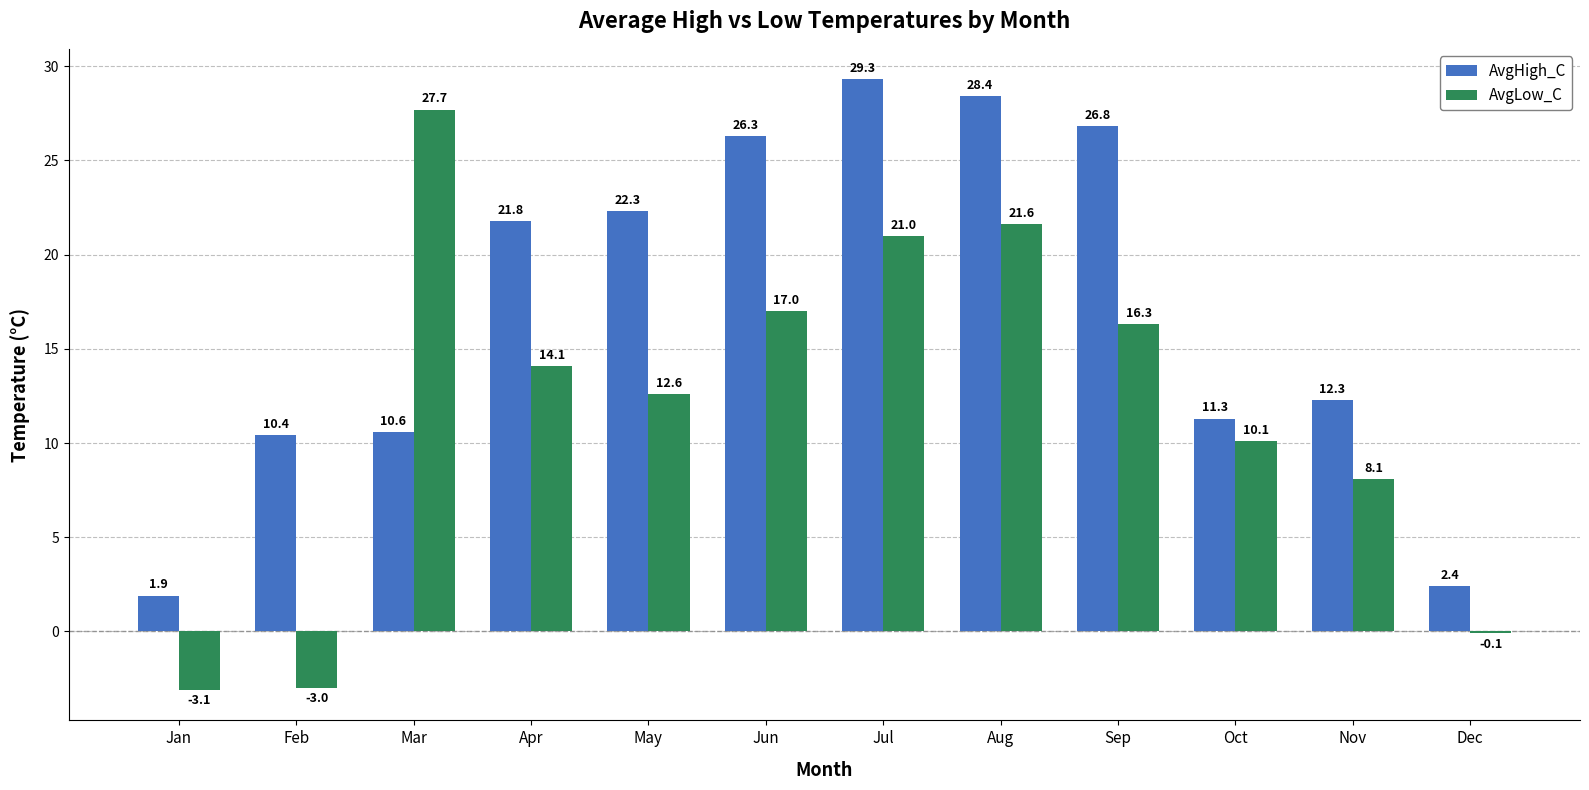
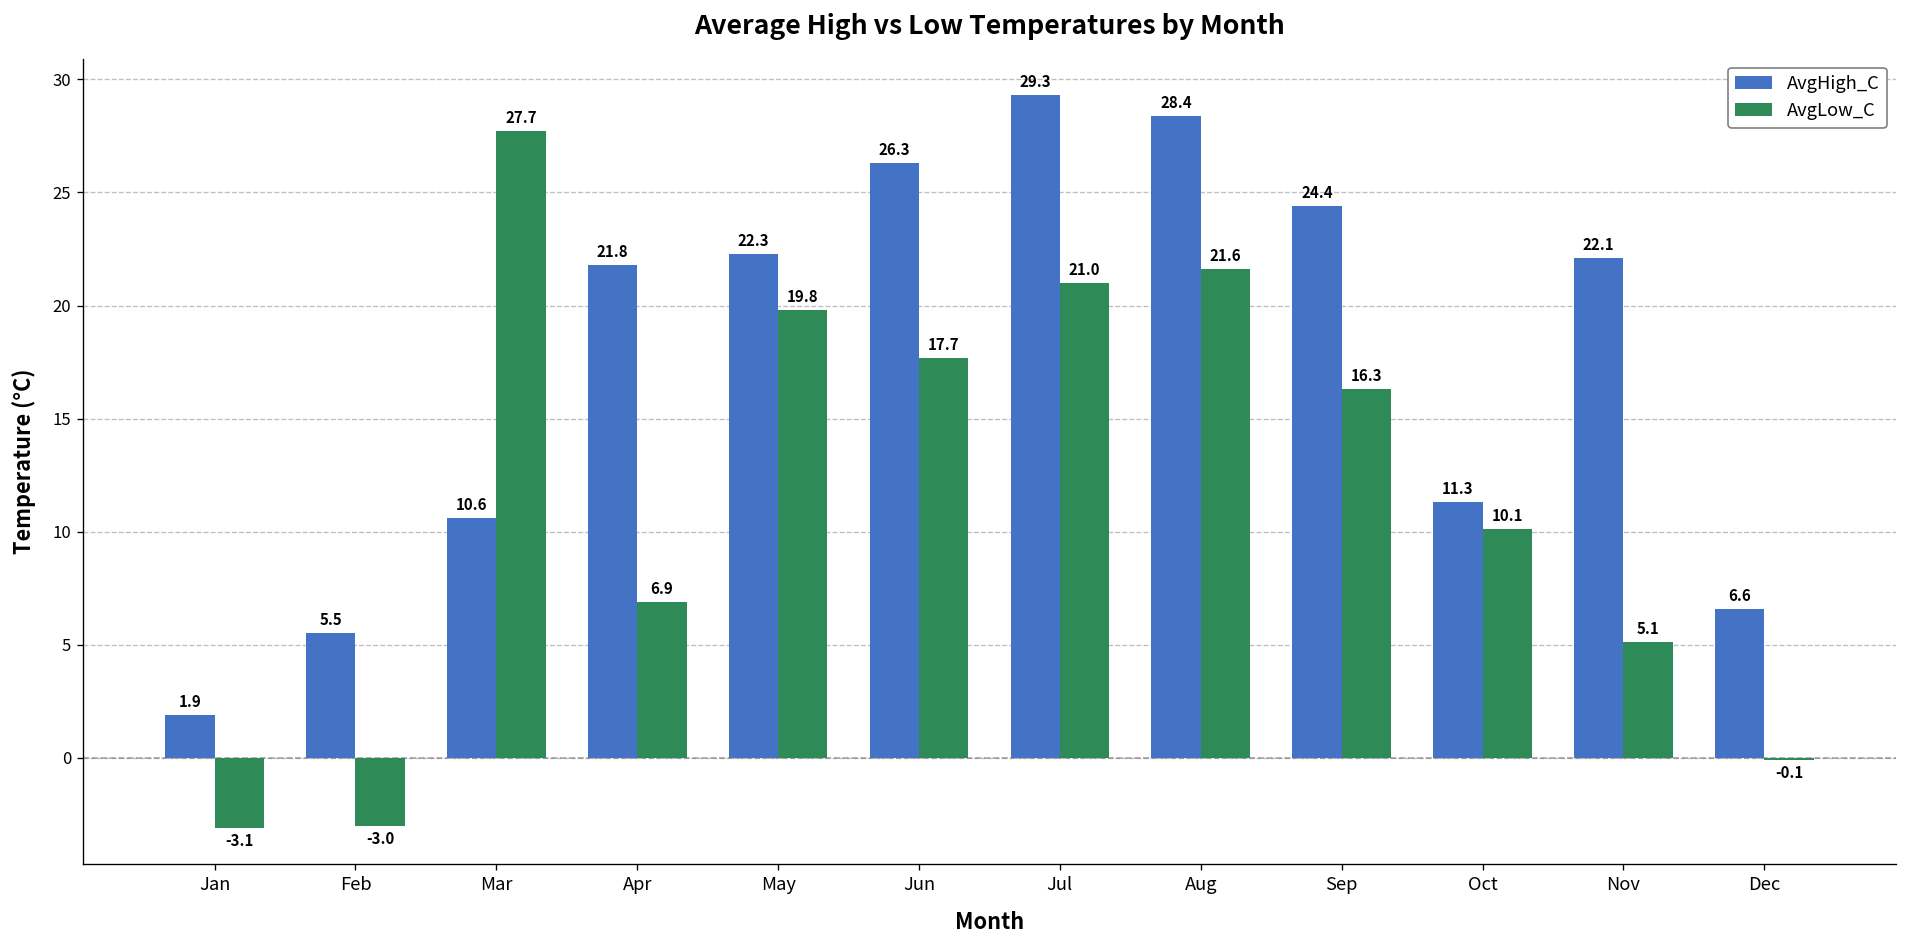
  {
    "AvgHigh_C": {
      "Jan": 1.9,
-     "Feb": 10.4,
+     "Feb": 5.5,
      "Mar": 10.6,
      "Apr": 21.8,
      "May": 22.3,
      "Jun": 26.3,
      "Jul": 29.3,
      "Aug": 28.4,
-     "Sep": 26.8,
+     "Sep": 24.4,
      "Oct": 11.3,
-     "Nov": 12.3,
-     "Dec": 2.4
+     "Nov": 22.1,
+     "Dec": 6.6
    },
    "AvgLow_C": {
      "Jan": -3.1,
      "Feb": -3.0,
      "Mar": 27.7,
-     "Apr": 14.1,
-     "May": 12.6,
-     "Jun": 17.0,
+     "Apr": 6.9,
+     "May": 19.8,
+     "Jun": 17.7,
      "Jul": 21.0,
      "Aug": 21.6,
      "Sep": 16.3,
      "Oct": 10.1,
-     "Nov": 8.1,
+     "Nov": 5.1,
      "Dec": -0.1
    }
  }
